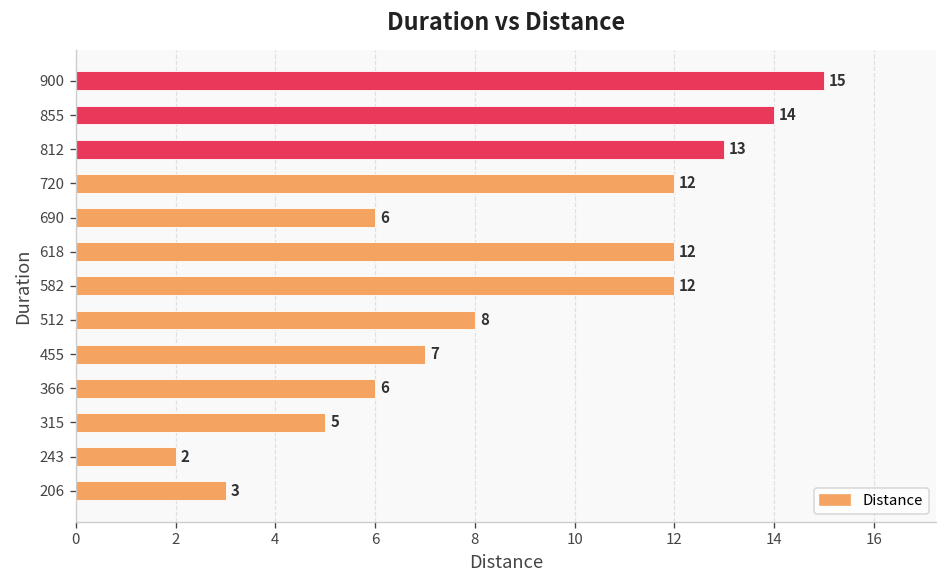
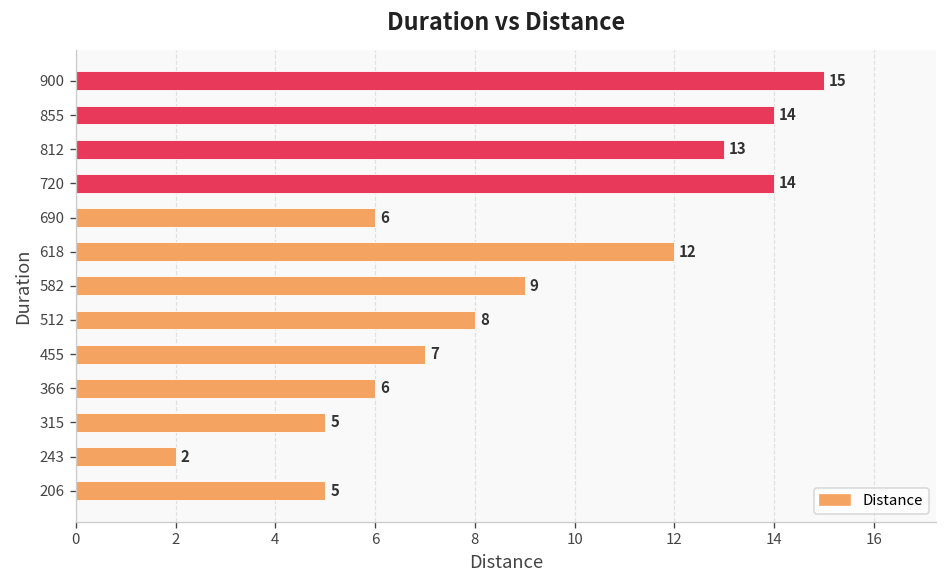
  {
    "900": 15,
    "855": 14,
    "812": 13,
-   "720": 12,
+   "720": 14,
    "690": 6,
    "618": 12,
-   "582": 12,
+   "582": 9,
    "512": 8,
    "455": 7,
    "366": 6,
    "315": 5,
    "243": 2,
-   "206": 3
+   "206": 5
  }
